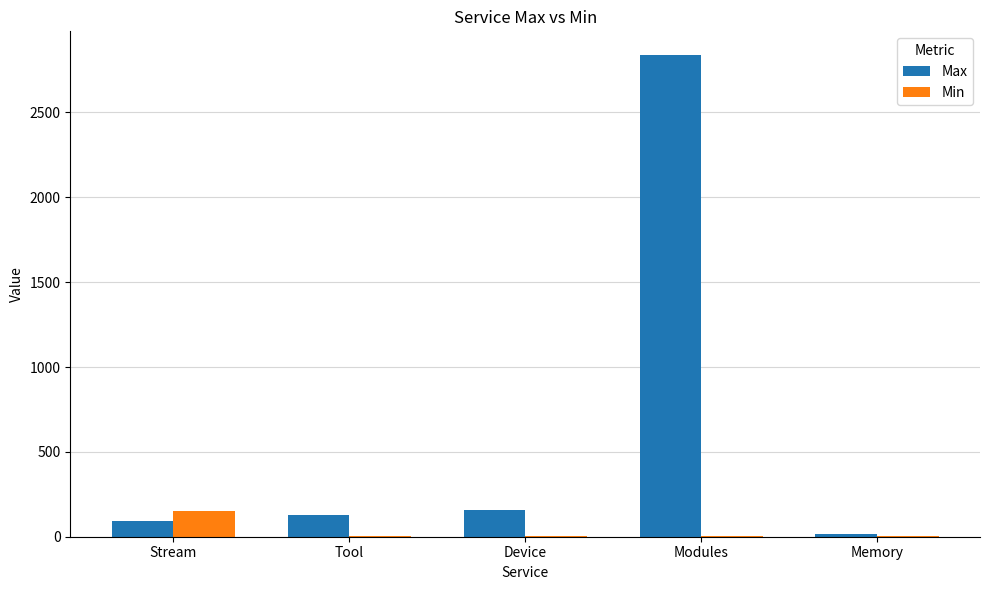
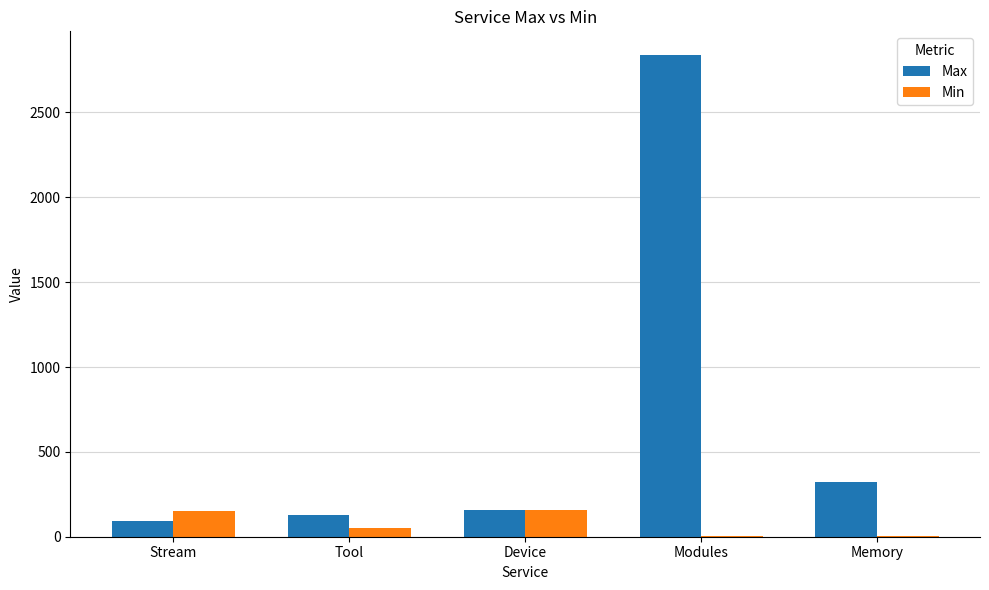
  {
    "Max": {
      "Stream": 90,
      "Tool": 130,
      "Device": 160,
      "Modules": 2840,
-     "Memory": 10
+     "Memory": 320
    },
    "Min": {
      "Stream": 150,
-     "Tool": 0,
-     "Device": 0
+     "Tool": 50,
+     "Device": 160
    }
  }
